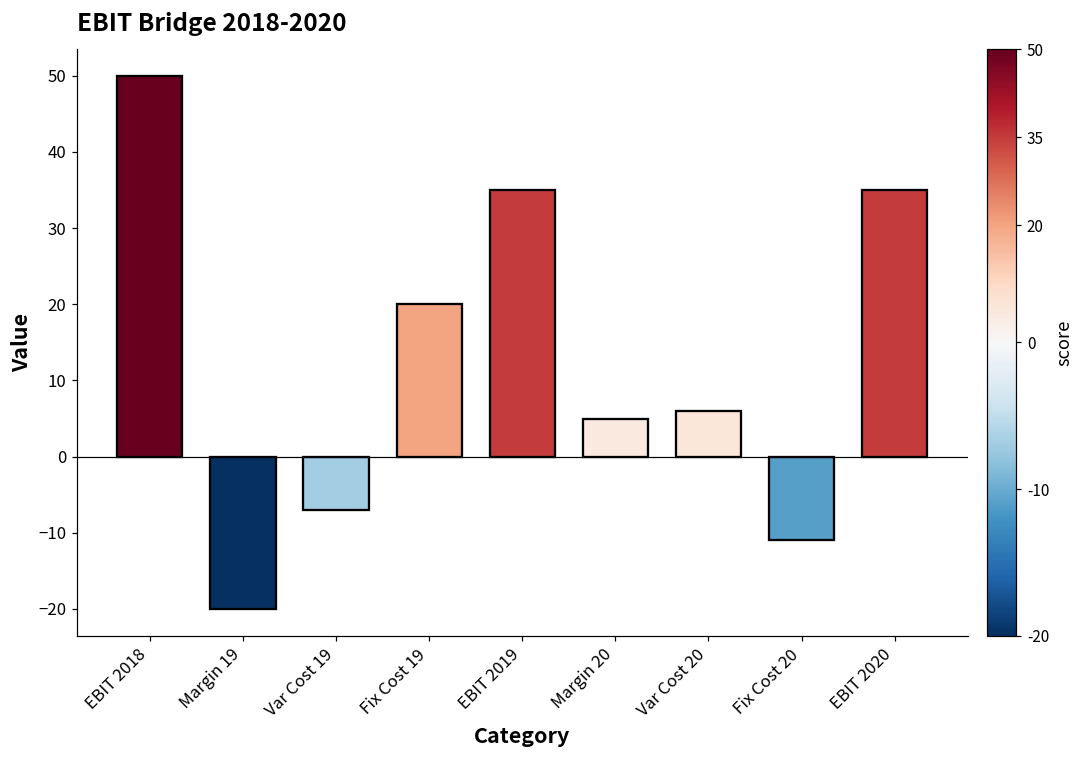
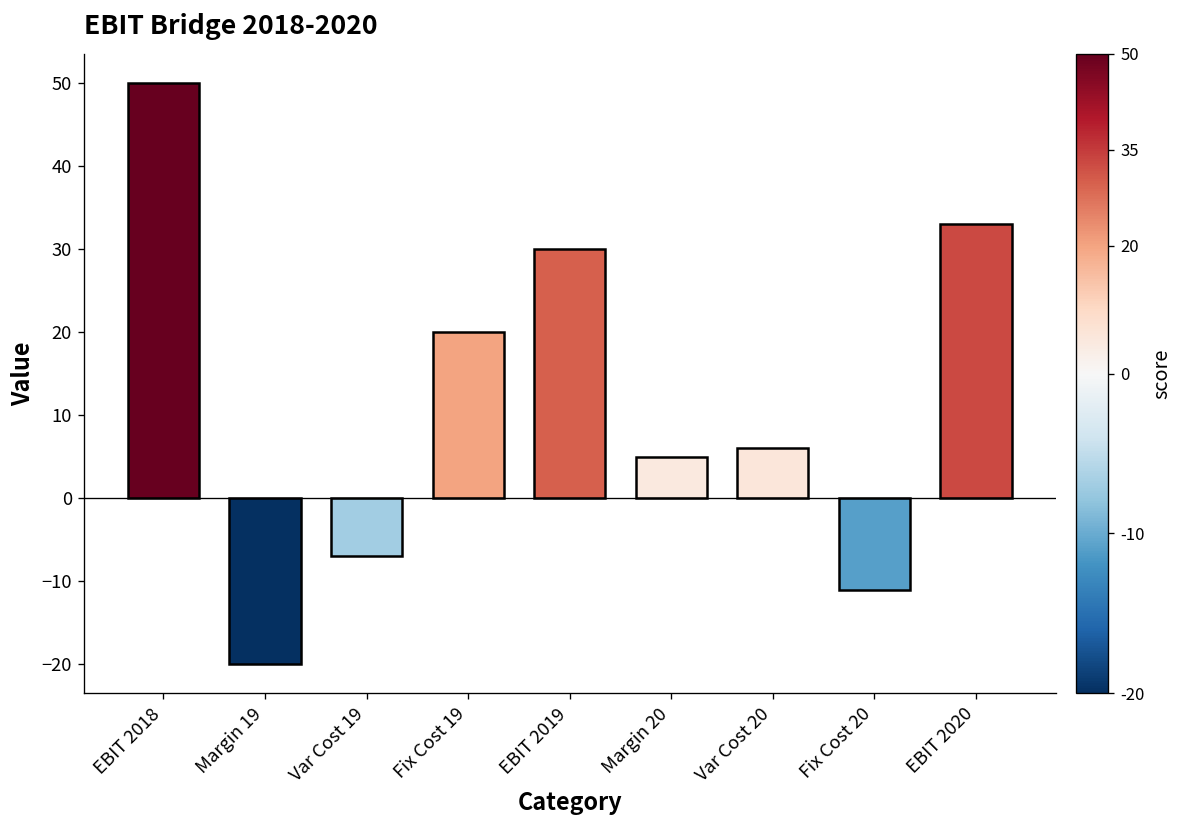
  {
    "EBIT 2018": 50,
    "Margin 19": -20,
    "Var Cost 19": -7,
    "Fix Cost 19": 20,
-   "EBIT 2019": 35,
+   "EBIT 2019": 30,
    "Margin 20": 5,
    "Var Cost 20": 6,
    "Fix Cost 20": -11,
-   "EBIT 2020": 35
+   "EBIT 2020": 33
  }
